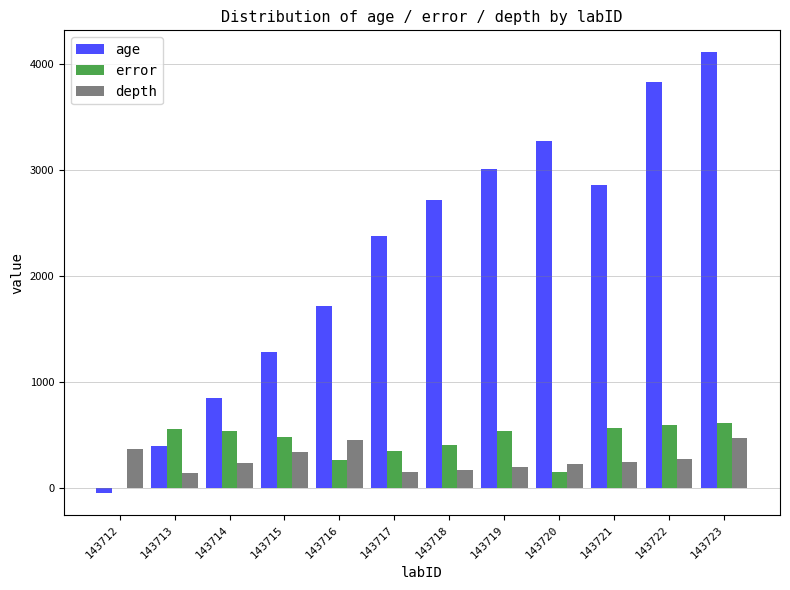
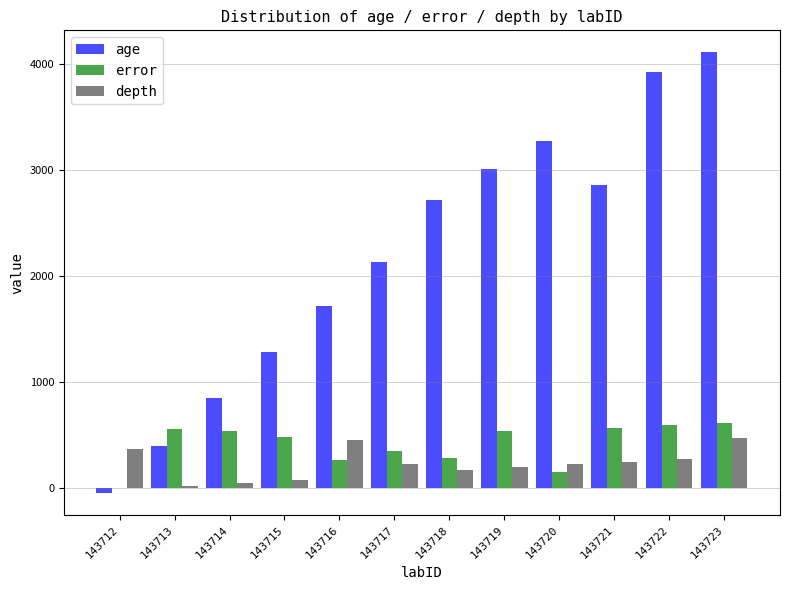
  {
    "age": {
      "143712": -40,
      "143713": 400,
      "143714": 850,
      "143715": 1290,
      "143716": 1720,
-     "143717": 2390,
+     "143717": 2140,
      "143718": 2720,
      "143719": 3010,
      "143720": 3280,
      "143721": 2860,
-     "143722": 3830,
+     "143722": 3930,
      "143723": 4110
    },
    "error": {
      "143713": 560,
      "143714": 540,
      "143715": 480,
      "143716": 260,
      "143717": 360,
-     "143718": 400,
+     "143718": 290,
      "143719": 540,
      "143720": 160,
      "143721": 570,
      "143722": 600,
      "143723": 610
    },
    "depth": {
      "143712": 370,
-     "143713": 150,
-     "143714": 240,
-     "143715": 340,
+     "143713": 30,
+     "143714": 50,
+     "143715": 80,
      "143716": 450,
-     "143717": 150,
+     "143717": 230,
      "143718": 180,
      "143719": 200,
      "143720": 230,
      "143721": 250,
      "143722": 280,
      "143723": 470
    }
  }
